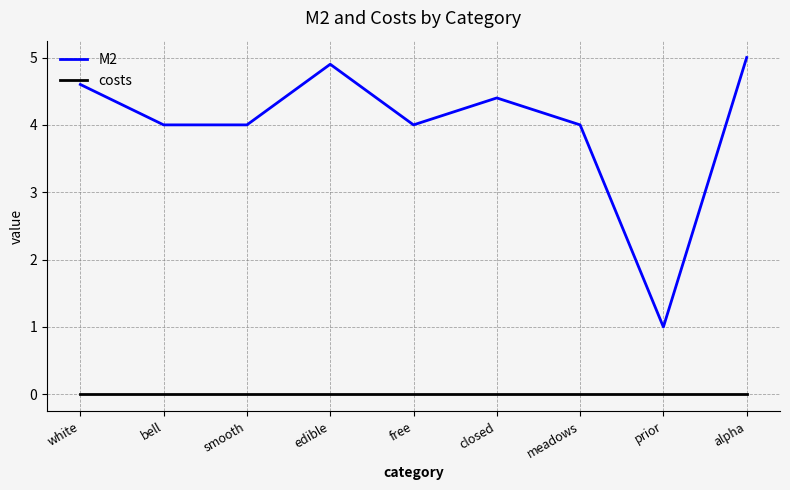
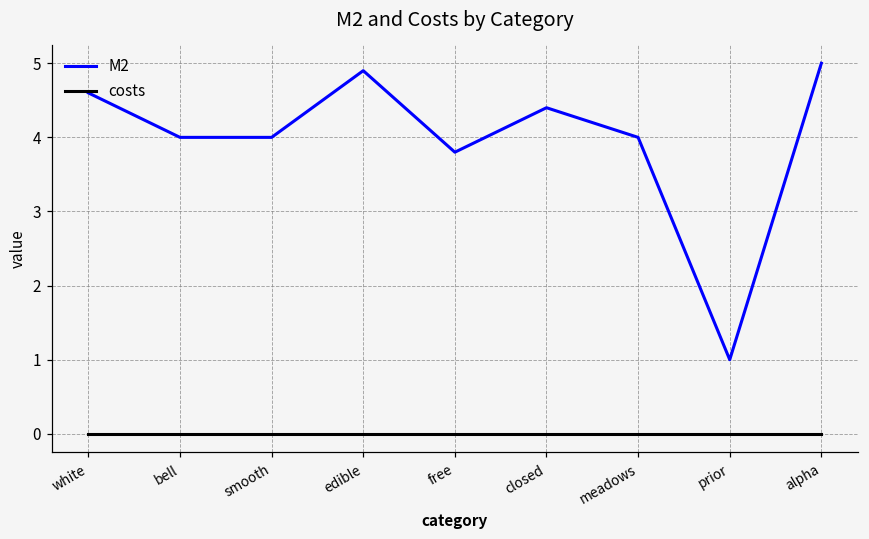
  {
    "M2": {
      "white": 4.6,
      "bell": 4.0,
      "smooth": 4.0,
      "edible": 4.9,
-     "free": 4.0,
+     "free": 3.8,
      "closed": 4.4,
      "meadows": 4.0,
      "prior": 1.0,
      "alpha": 5.0
    },
    "costs": {
      "white": 0.0,
      "bell": 0.0,
      "smooth": 0.0,
      "edible": 0.0,
      "free": 0.0,
      "closed": 0.0,
      "meadows": 0.0,
      "prior": 0.0,
      "alpha": 0.0
    }
  }
